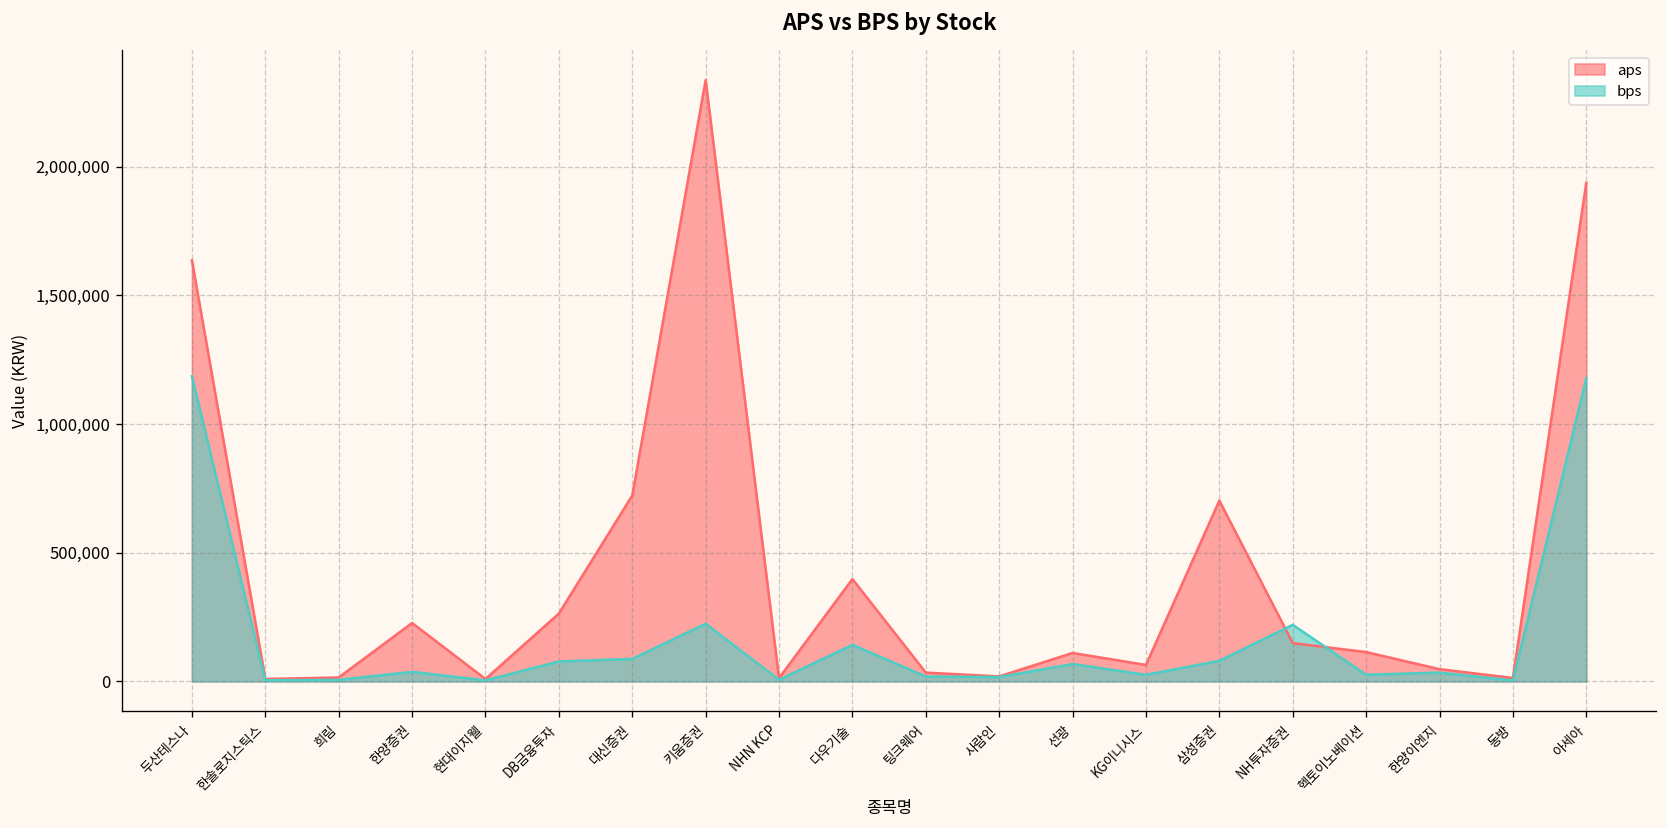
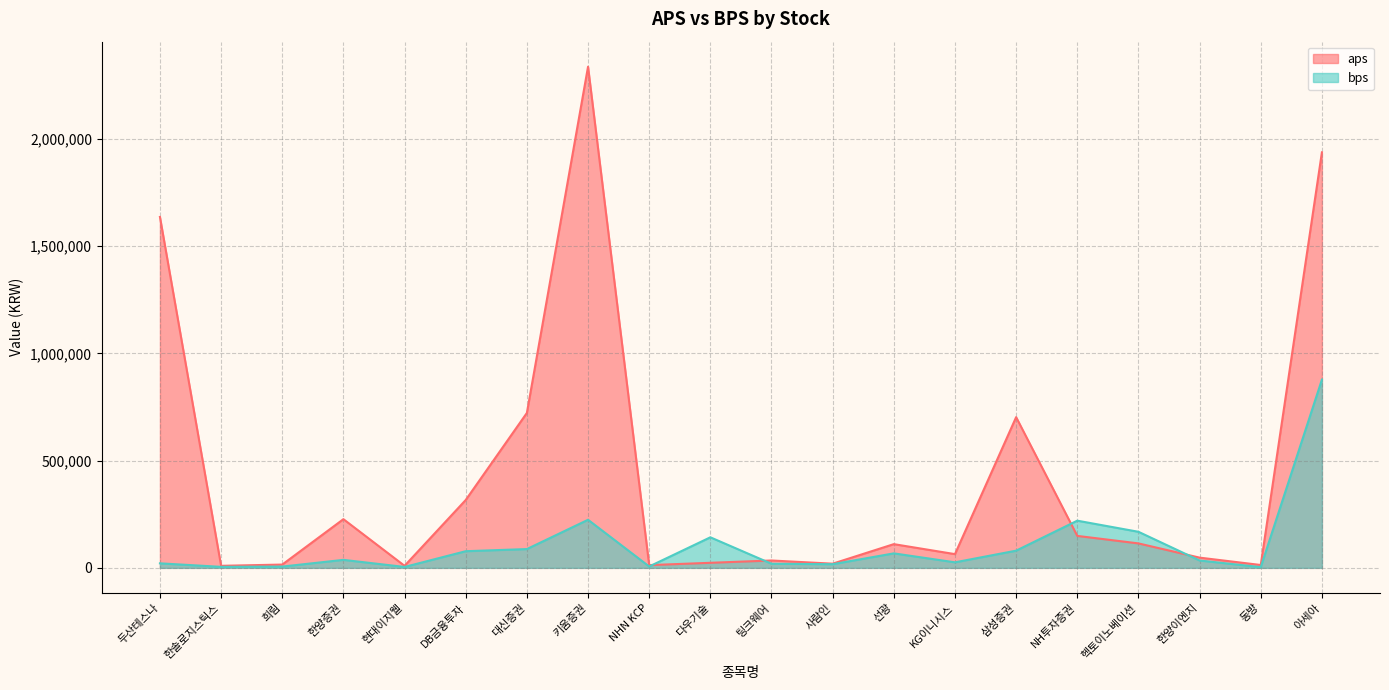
  {
    "aps": {
      "두산테스나": "1,640,000",
      "한양증권": "230,000",
-     "DB금융투자": "260,000",
+     "DB금융투자": "320,000",
      "대신증권": "720,000",
      "키움증권": "2,340,000",
-     "다우기술": "400,000",
+     "다우기술": "20,000",
      "팅크웨어": "30,000",
      "선광": "110,000",
      "KG이니시스": "60,000",
      "삼성증권": "700,000",
      "NH투자증권": "150,000",
      "헥토이노베이션": "110,000",
      "한양이엔지": "50,000",
      "아세아": "1,940,000"
    },
    "bps": {
-     "두산테스나": "1,190,000",
+     "두산테스나": "20,000",
      "한양증권": "40,000",
      "DB금융투자": "80,000",
      "대신증권": "90,000",
      "키움증권": "220,000",
      "다우기술": "140,000",
      "팅크웨어": "20,000",
      "선광": "70,000",
      "KG이니시스": "30,000",
      "삼성증권": "80,000",
      "NH투자증권": "220,000",
-     "헥토이노베이션": "30,000",
+     "헥토이노베이션": "170,000",
      "한양이엔지": "30,000",
-     "아세아": "1,180,000"
+     "아세아": "880,000"
    }
  }
